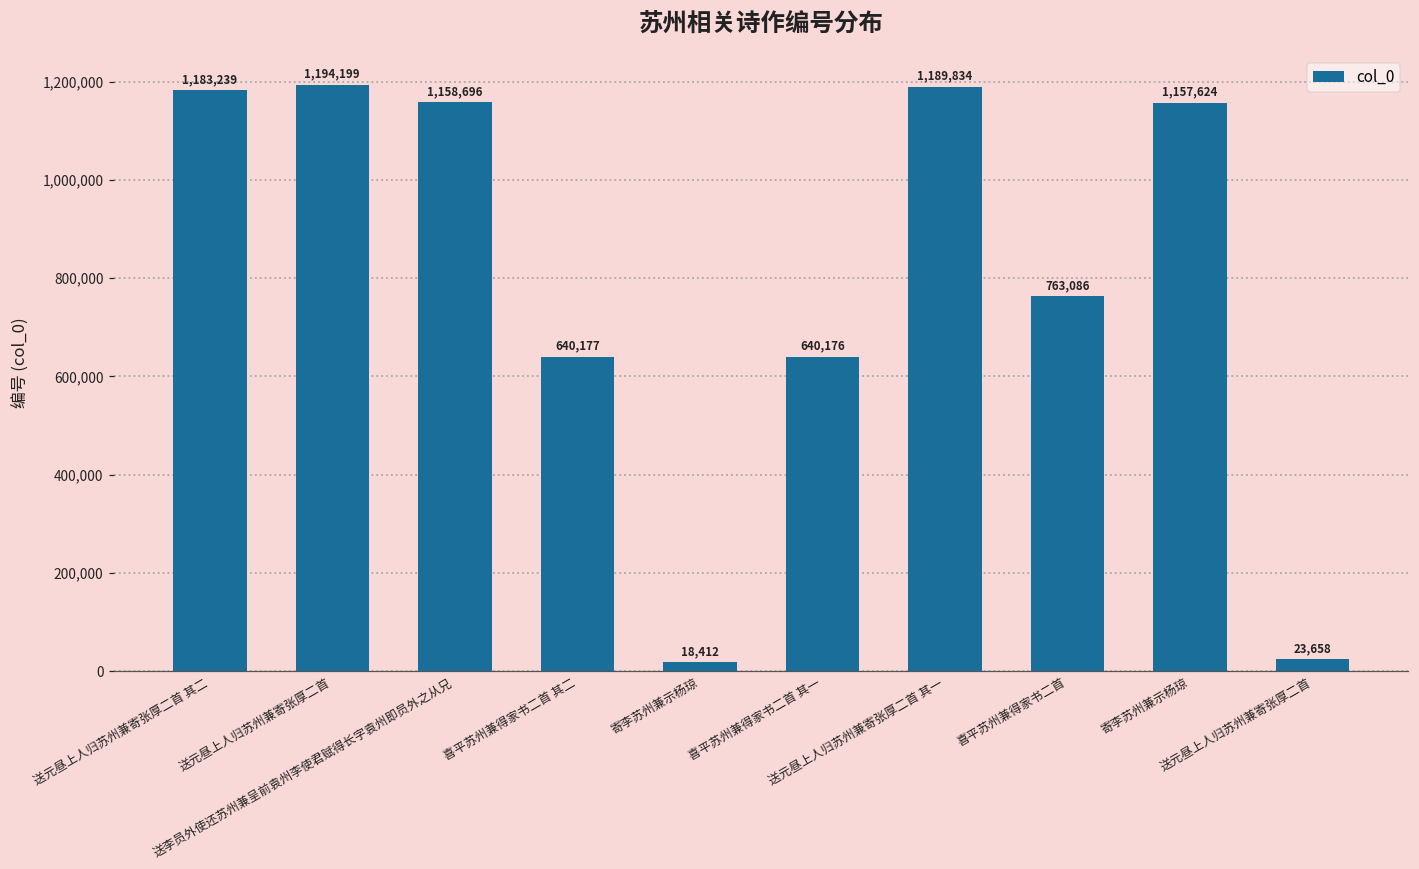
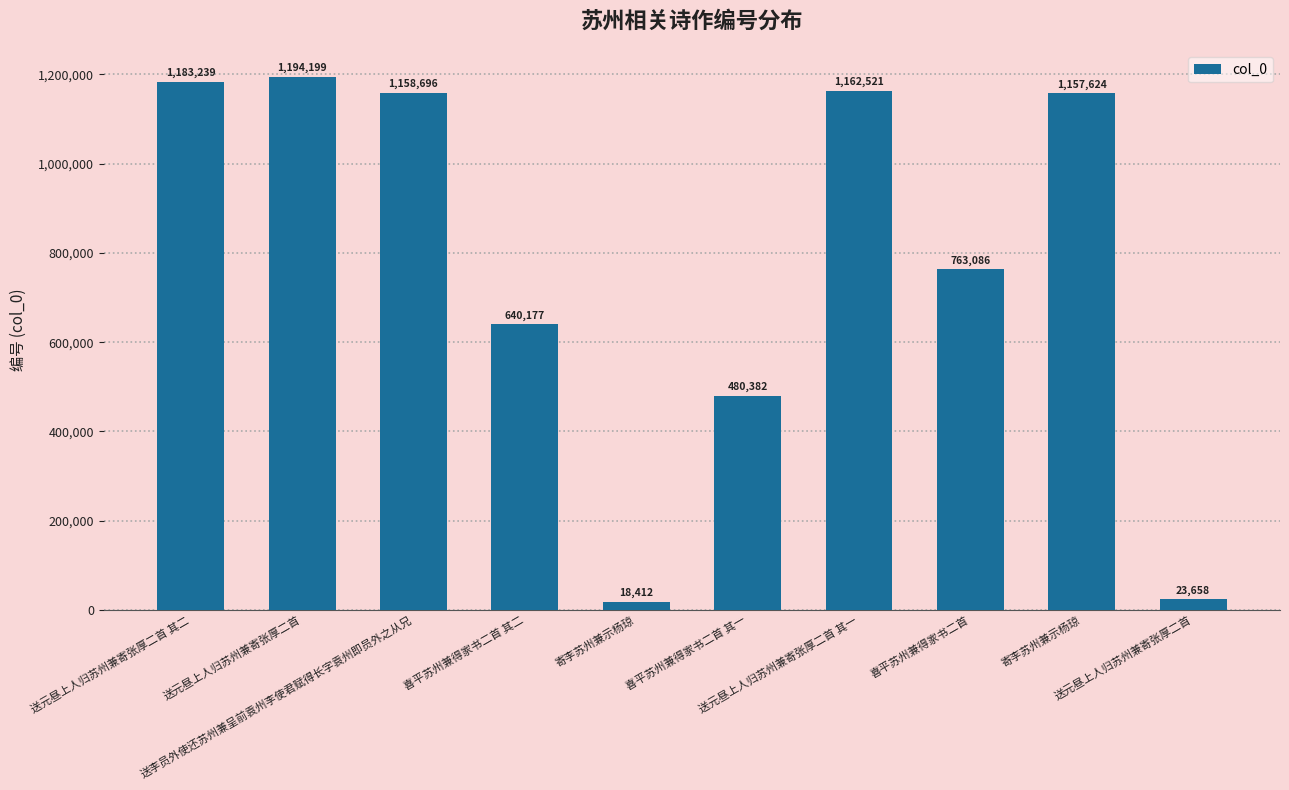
  {
    "送元昼上人归苏州兼寄张厚二首 其二": "1,183,239",
    "送李员外使还苏州兼呈前袁州李使君赋得长字袁州即员外之从兄": "1,158,696",
    "喜平苏州兼得家书二首 其二": "640,177",
-   "喜平苏州兼得家书二首 其一": "640,176",
-   "送元昼上人归苏州兼寄张厚二首 其一": "1,189,834",
+   "喜平苏州兼得家书二首 其一": "480,382",
+   "送元昼上人归苏州兼寄张厚二首 其一": "1,162,521",
    "喜平苏州兼得家书二首": "763,086"
  }
